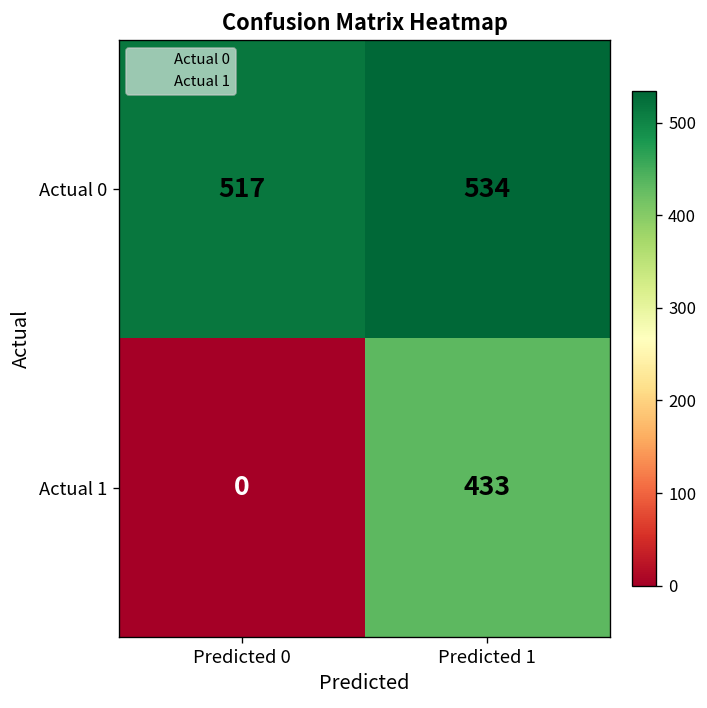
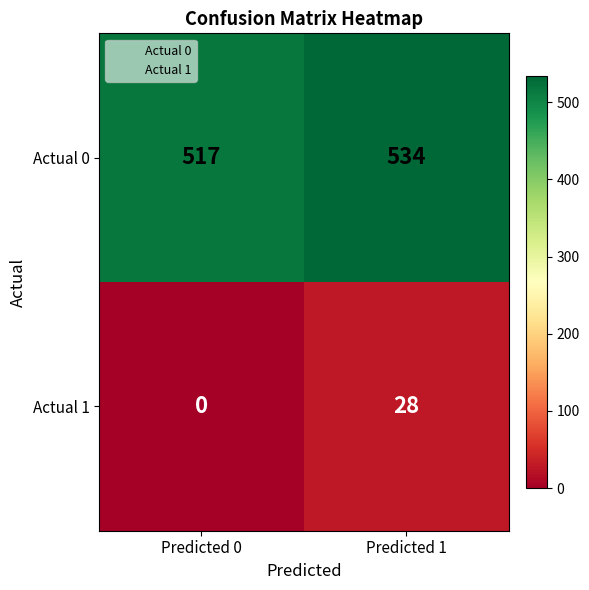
  {
    "Actual 0": {
      "Predicted 0": 517,
      "Predicted 1": 534
    },
    "Actual 1": {
      "Predicted 0": 0,
-     "Predicted 1": 433
+     "Predicted 1": 28
    }
  }
